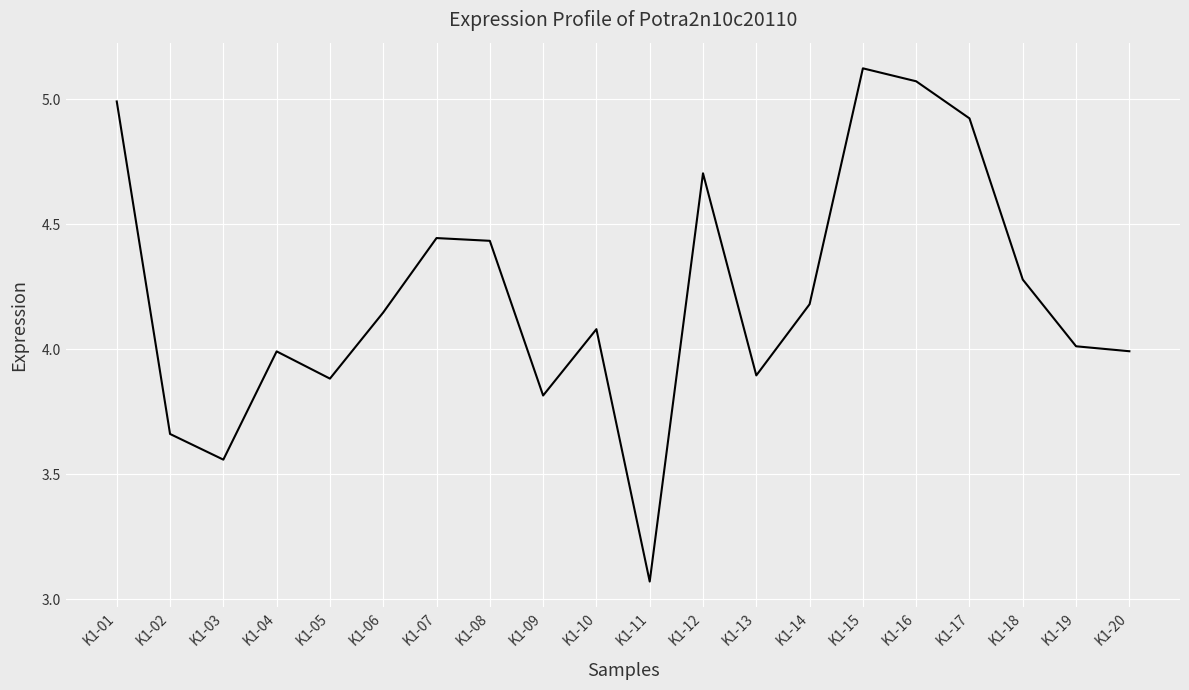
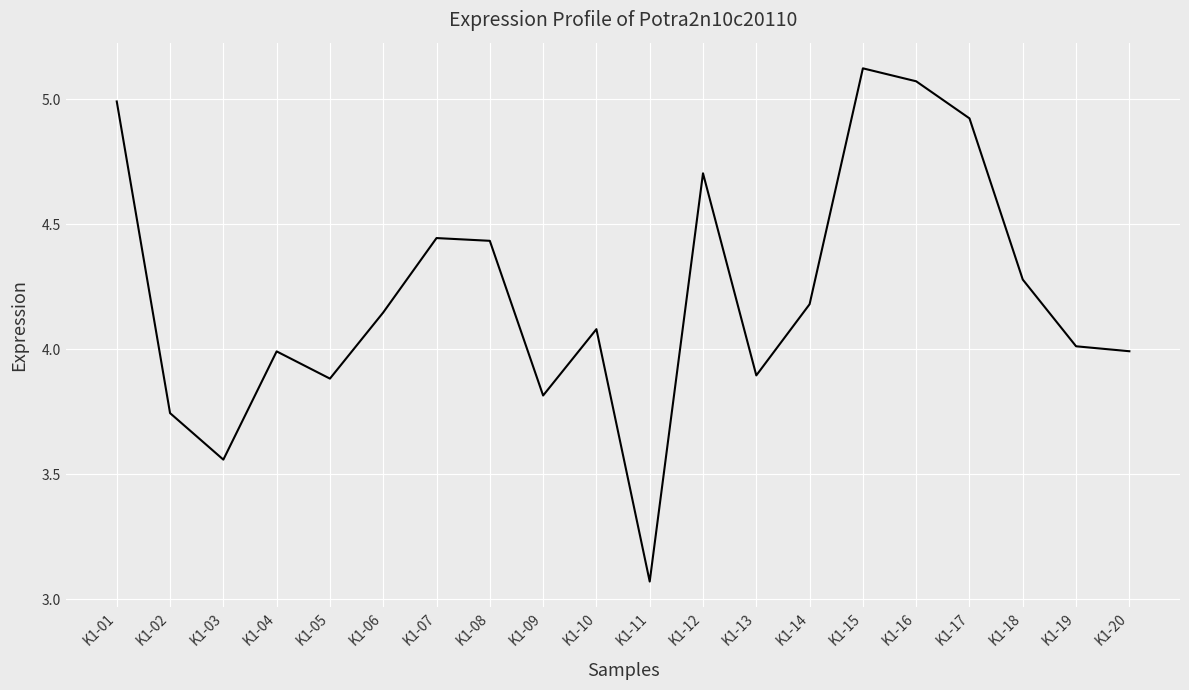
  {
    "K1-01": 4.99,
-   "K1-02": 3.66,
+   "K1-02": 3.74,
    "K1-03": 3.56,
    "K1-04": 3.99,
    "K1-05": 3.88,
    "K1-06": 4.15,
    "K1-07": 4.44,
    "K1-08": 4.43,
    "K1-09": 3.81,
    "K1-10": 4.08,
    "K1-11": 3.07,
    "K1-12": 4.70,
    "K1-13": 3.90,
    "K1-14": 4.18,
    "K1-15": 5.12,
    "K1-16": 5.07,
    "K1-17": 4.92,
    "K1-18": 4.28,
    "K1-19": 4.01,
    "K1-20": 3.99
  }
